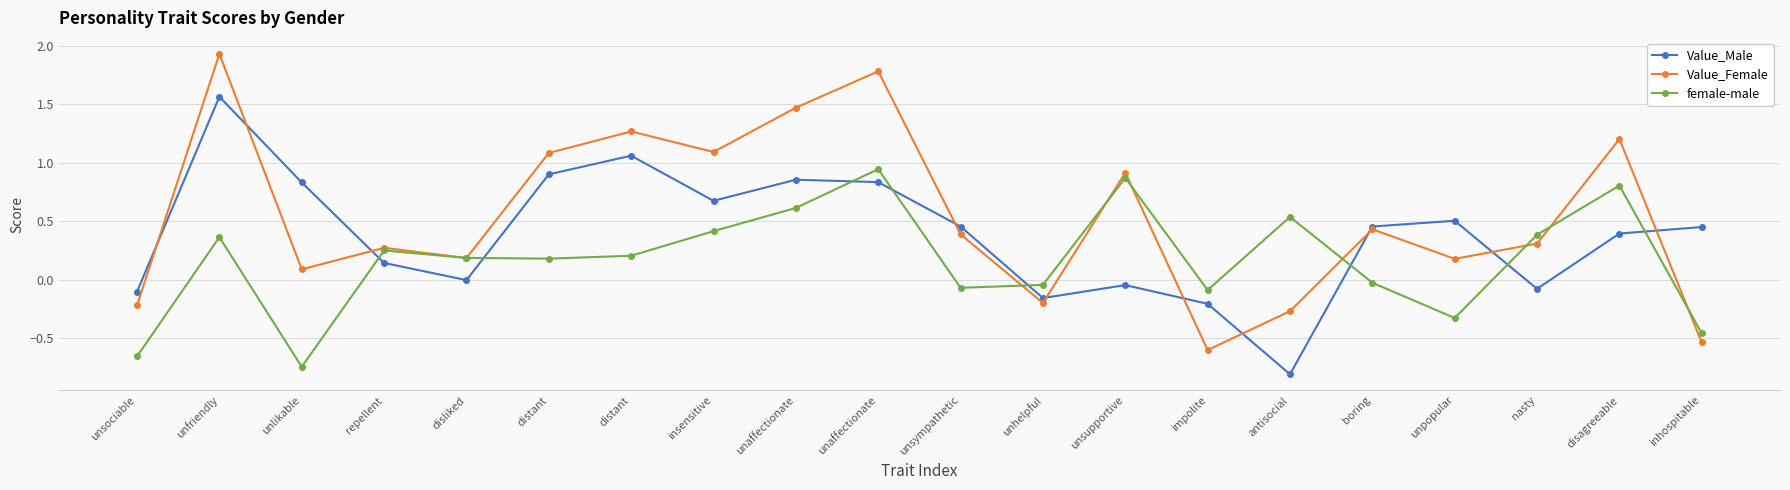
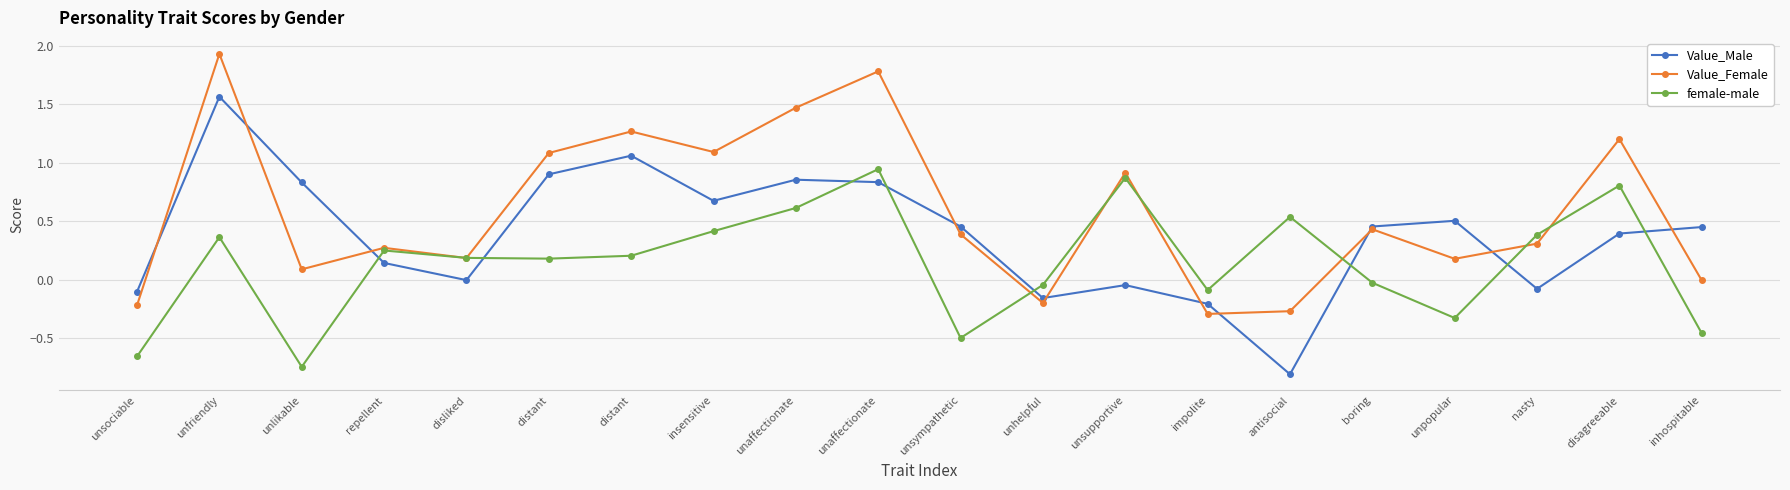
  {
    "Value_Male": {
      "unsociable": -0.10,
      "unfriendly": 1.57,
      "unlikable": 0.83,
      "repellent": 0.15,
      "disliked": 0.00,
      "insensitive": 0.68,
      "unsympathetic": 0.46,
      "unhelpful": -0.15,
      "unsupportive": -0.04,
      "impolite": -0.20,
      "antisocial": -0.81,
      "boring": 0.46,
      "unpopular": 0.51,
      "nasty": -0.08,
      "disagreeable": 0.40,
      "inhospitable": 0.45
    },
    "Value_Female": {
      "unsociable": -0.22,
      "unfriendly": 1.93,
      "unlikable": 0.09,
      "repellent": 0.27,
      "insensitive": 1.09,
      "unsympathetic": 0.39,
      "unhelpful": -0.20,
      "unsupportive": 0.92,
-     "impolite": -0.60,
+     "impolite": -0.29,
      "antisocial": -0.27,
      "boring": 0.43,
      "unpopular": 0.18,
      "nasty": 0.31,
      "disagreeable": 1.20,
-     "inhospitable": -0.53
+     "inhospitable": 0.00
    },
    "female-male": {
      "unsociable": -0.65,
      "unfriendly": 0.37,
      "unlikable": -0.74,
      "repellent": 0.25,
      "insensitive": 0.42,
-     "unsympathetic": -0.07,
+     "unsympathetic": -0.50,
      "unhelpful": -0.04,
      "unsupportive": 0.87,
      "impolite": -0.09,
      "antisocial": 0.54,
      "boring": -0.02,
      "unpopular": -0.32,
      "nasty": 0.39,
      "disagreeable": 0.81,
      "inhospitable": -0.46
    }
  }
